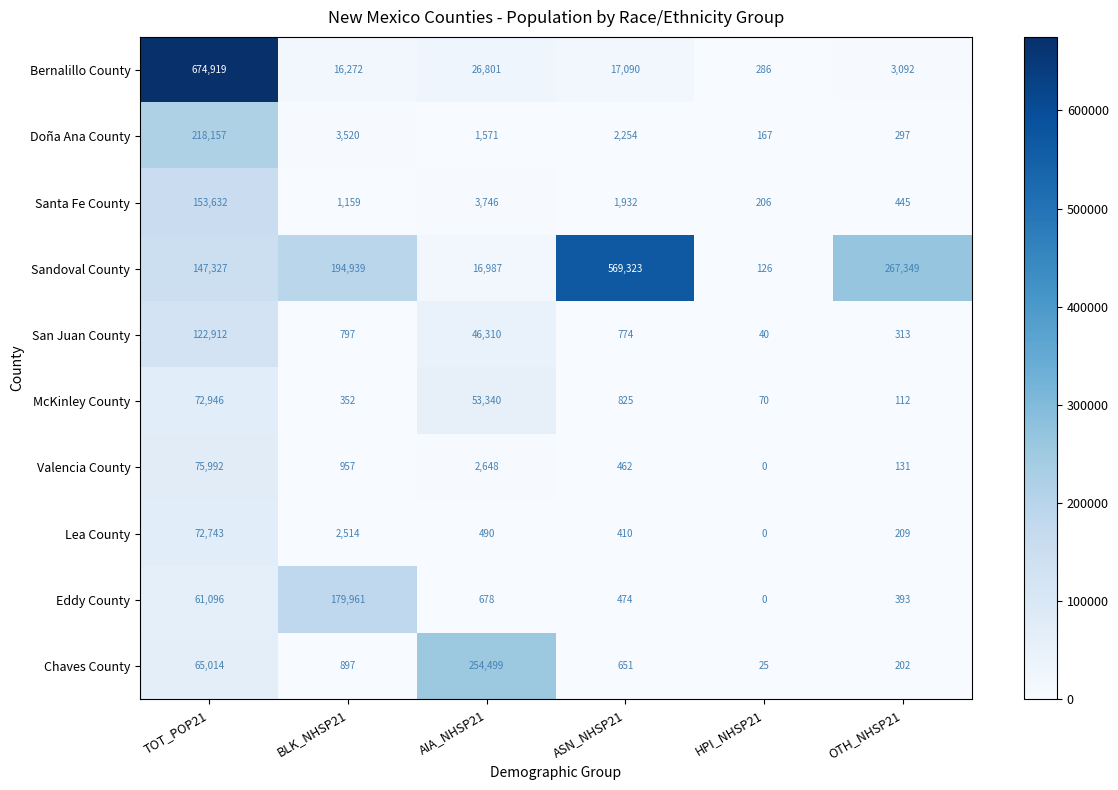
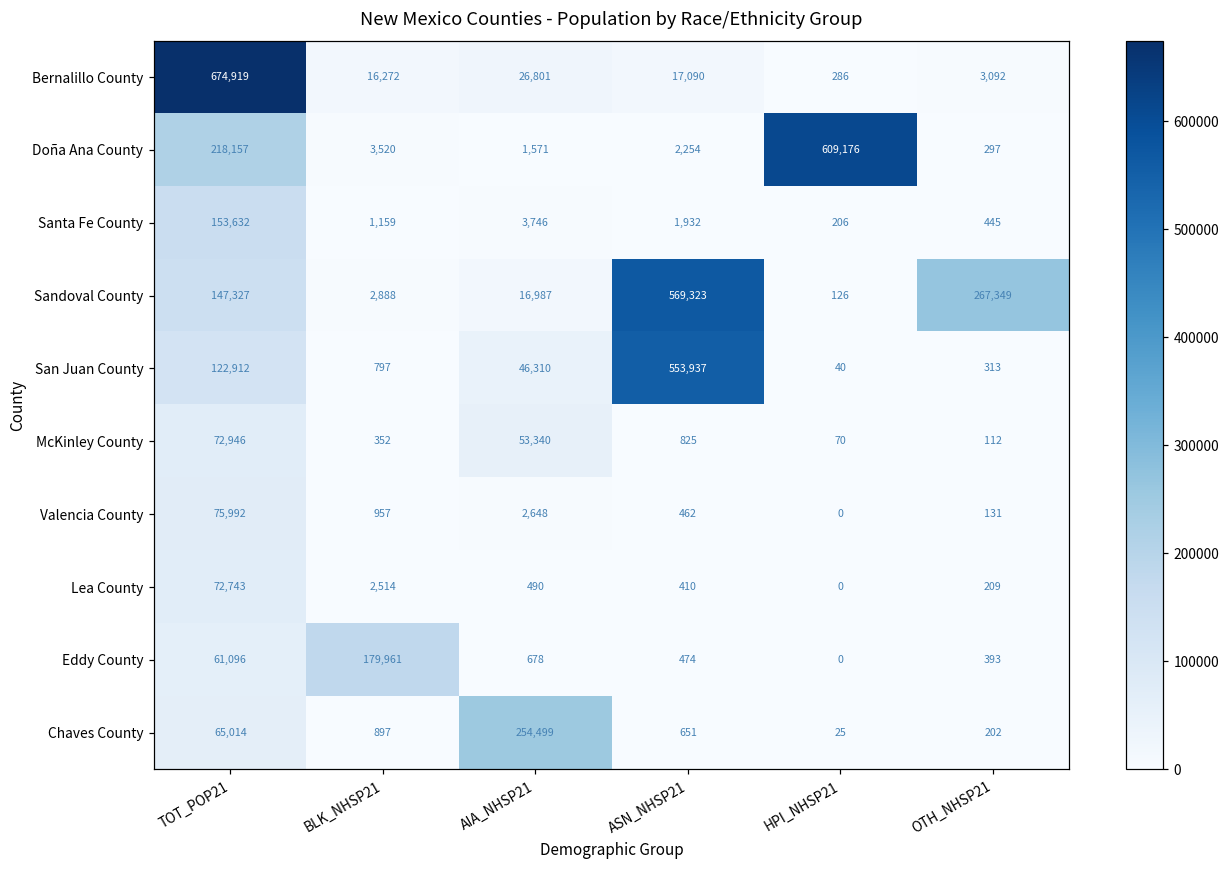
  {
    "Bernalillo County": {
      "TOT_POP21": "674,919",
      "BLK_NHSP21": "16,272",
      "AIA_NHSP21": "26,801",
      "ASN_NHSP21": "17,090",
      "HPI_NHSP21": "286",
      "OTH_NHSP21": "3,092"
    },
    "Doña Ana County": {
      "TOT_POP21": "218,157",
      "BLK_NHSP21": "3,520",
      "AIA_NHSP21": "1,571",
      "ASN_NHSP21": "2,254",
-     "HPI_NHSP21": "167",
+     "HPI_NHSP21": "609,176",
      "OTH_NHSP21": "297"
    },
    "Santa Fe County": {
      "TOT_POP21": "153,632",
      "BLK_NHSP21": "1,159",
      "AIA_NHSP21": "3,746",
      "ASN_NHSP21": "1,932",
      "HPI_NHSP21": "206",
      "OTH_NHSP21": "445"
    },
    "Sandoval County": {
      "TOT_POP21": "147,327",
-     "BLK_NHSP21": "194,939",
+     "BLK_NHSP21": "2,888",
      "AIA_NHSP21": "16,987",
      "ASN_NHSP21": "569,323",
      "HPI_NHSP21": "126",
      "OTH_NHSP21": "267,349"
    },
    "San Juan County": {
      "TOT_POP21": "122,912",
      "BLK_NHSP21": "797",
      "AIA_NHSP21": "46,310",
-     "ASN_NHSP21": "774",
+     "ASN_NHSP21": "553,937",
      "HPI_NHSP21": "40",
      "OTH_NHSP21": "313"
    },
    "McKinley County": {
      "TOT_POP21": "72,946",
      "BLK_NHSP21": "352",
      "AIA_NHSP21": "53,340",
      "ASN_NHSP21": "825",
      "HPI_NHSP21": "70",
      "OTH_NHSP21": "112"
    },
    "Valencia County": {
      "TOT_POP21": "75,992",
      "BLK_NHSP21": "957",
      "AIA_NHSP21": "2,648",
      "ASN_NHSP21": "462",
      "HPI_NHSP21": "0",
      "OTH_NHSP21": "131"
    },
    "Lea County": {
      "TOT_POP21": "72,743",
      "BLK_NHSP21": "2,514",
      "AIA_NHSP21": "490",
      "ASN_NHSP21": "410",
      "HPI_NHSP21": "0",
      "OTH_NHSP21": "209"
    },
    "Eddy County": {
      "TOT_POP21": "61,096",
      "BLK_NHSP21": "179,961",
      "AIA_NHSP21": "678",
      "ASN_NHSP21": "474",
      "HPI_NHSP21": "0",
      "OTH_NHSP21": "393"
    },
    "Chaves County": {
      "TOT_POP21": "65,014",
      "BLK_NHSP21": "897",
      "AIA_NHSP21": "254,499",
      "ASN_NHSP21": "651",
      "HPI_NHSP21": "25",
      "OTH_NHSP21": "202"
    }
  }
